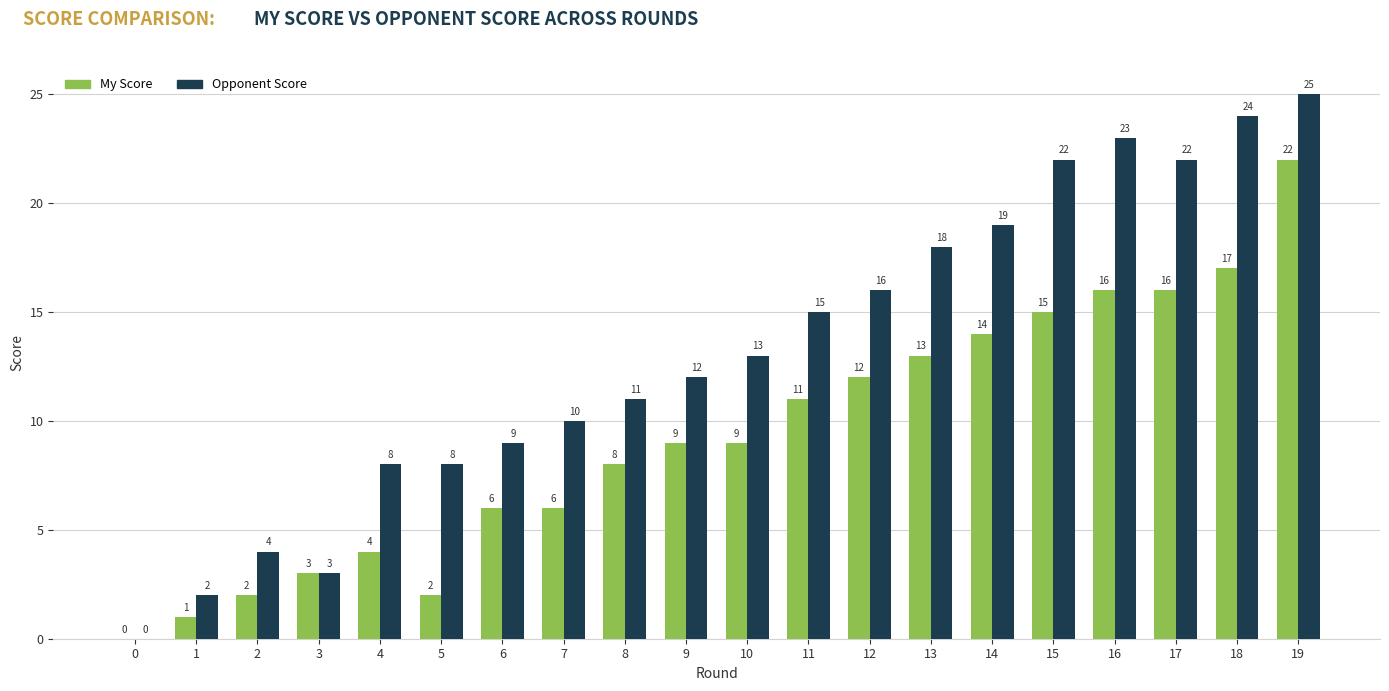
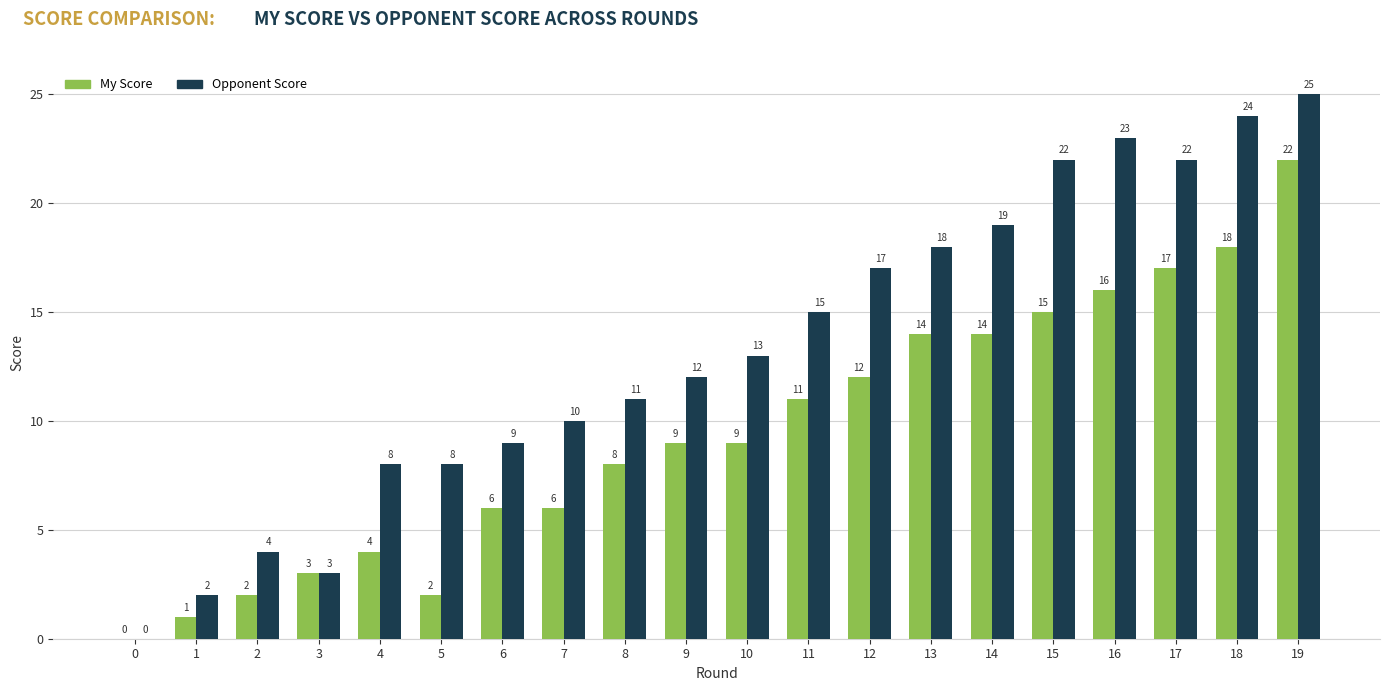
  {
    "My Score": {
      "0": 0,
      "1": 1,
      "2": 2,
      "3": 3,
      "4": 4,
      "5": 2,
      "6": 6,
      "7": 6,
      "8": 8,
      "9": 9,
      "10": 9,
      "11": 11,
      "12": 12,
-     "13": 13,
+     "13": 14,
      "14": 14,
      "15": 15,
      "16": 16,
-     "17": 16,
-     "18": 17,
+     "17": 17,
+     "18": 18,
      "19": 22
    },
    "Opponent Score": {
      "0": 0,
      "1": 2,
      "2": 4,
      "3": 3,
      "4": 8,
      "5": 8,
      "6": 9,
      "7": 10,
      "8": 11,
      "9": 12,
      "10": 13,
      "11": 15,
-     "12": 16,
+     "12": 17,
      "13": 18,
      "14": 19,
      "15": 22,
      "16": 23,
      "17": 22,
      "18": 24,
      "19": 25
    }
  }
